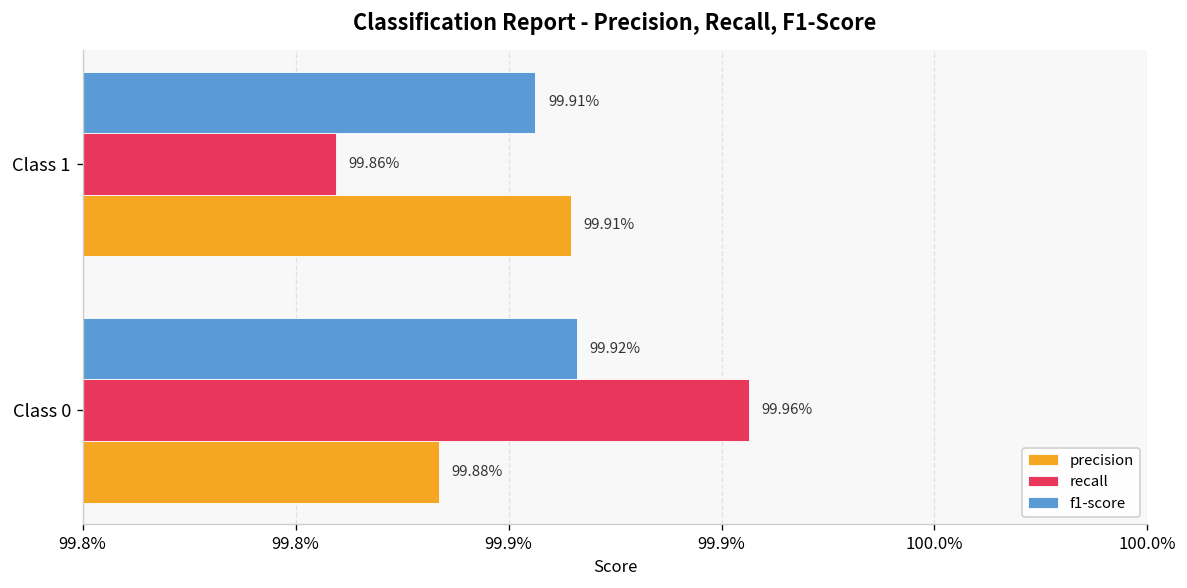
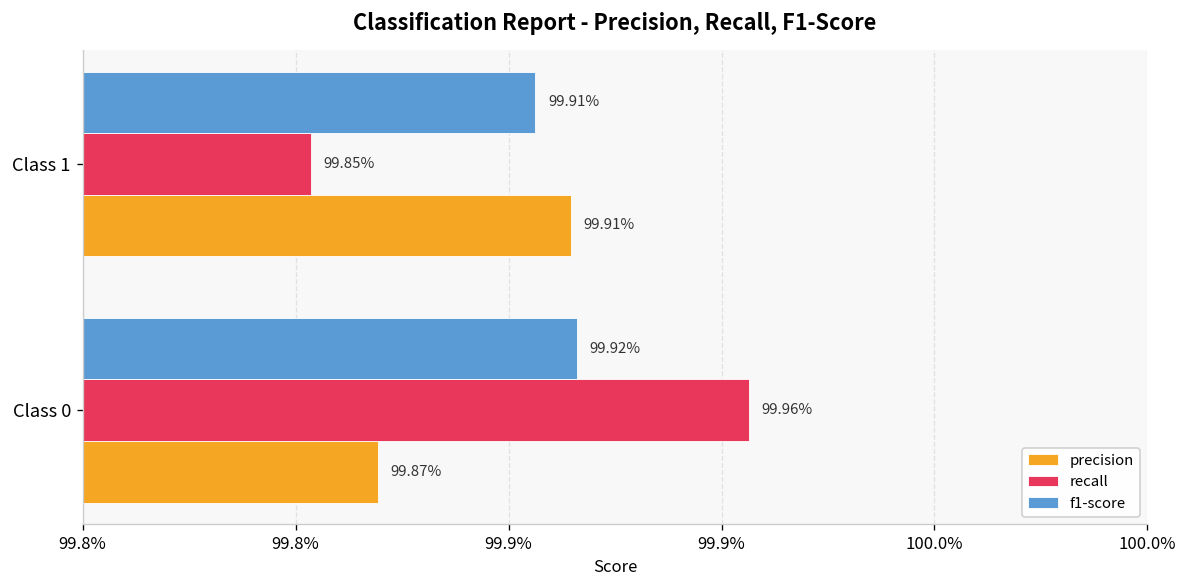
  {
    "precision": {
      "Class 1": "99.91%",
-     "Class 0": "99.88%"
+     "Class 0": "99.87%"
    },
    "recall": {
-     "Class 1": "99.86%",
+     "Class 1": "99.85%",
      "Class 0": "99.96%"
    },
    "f1-score": {
      "Class 1": "99.91%",
      "Class 0": "99.92%"
    }
  }
